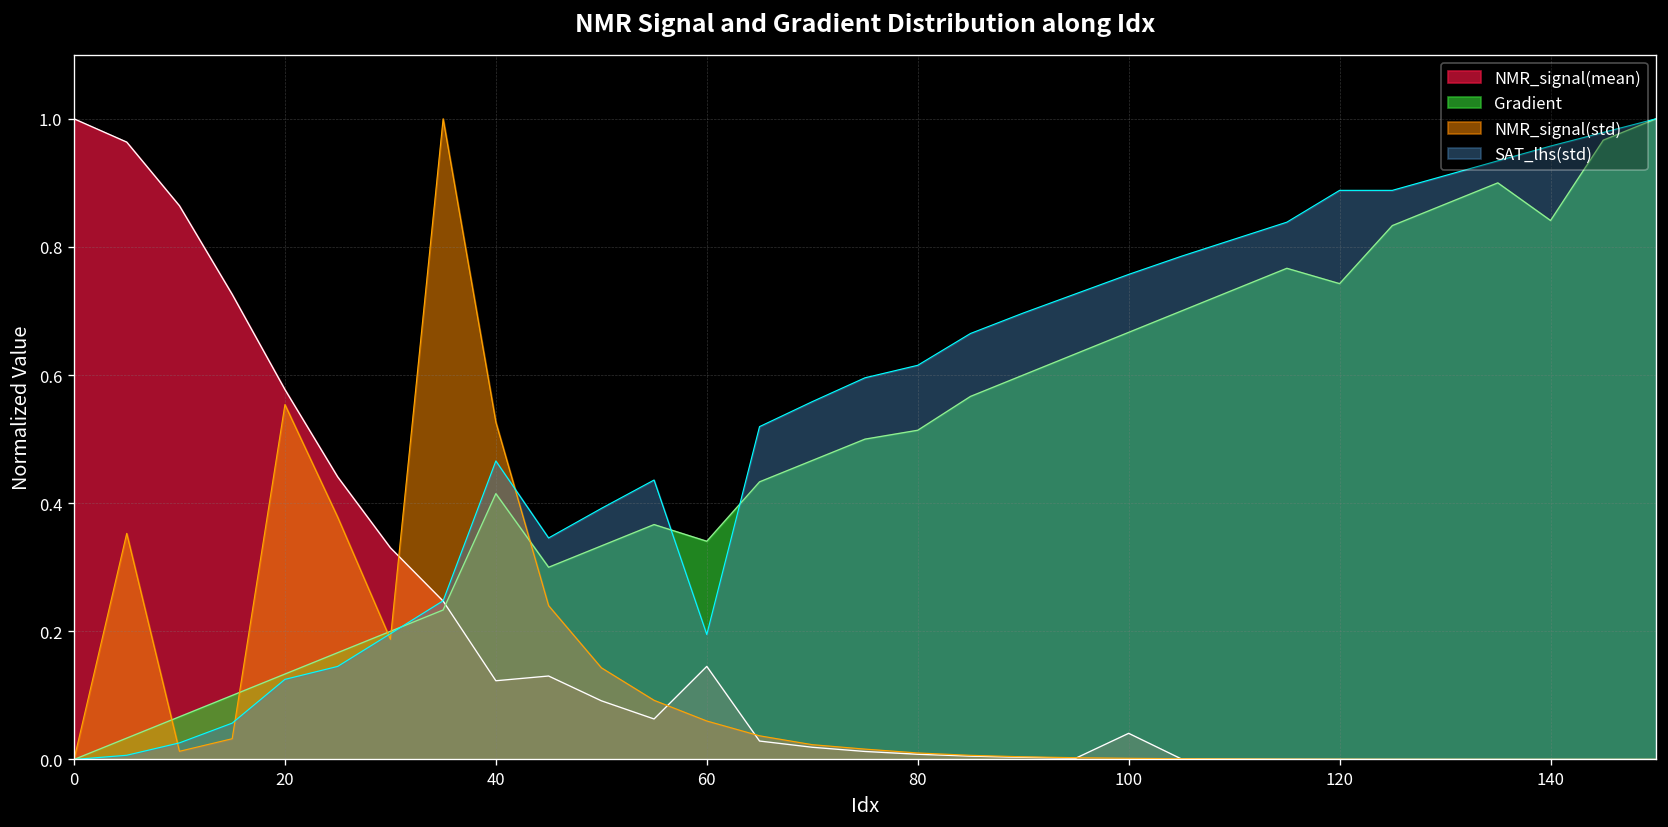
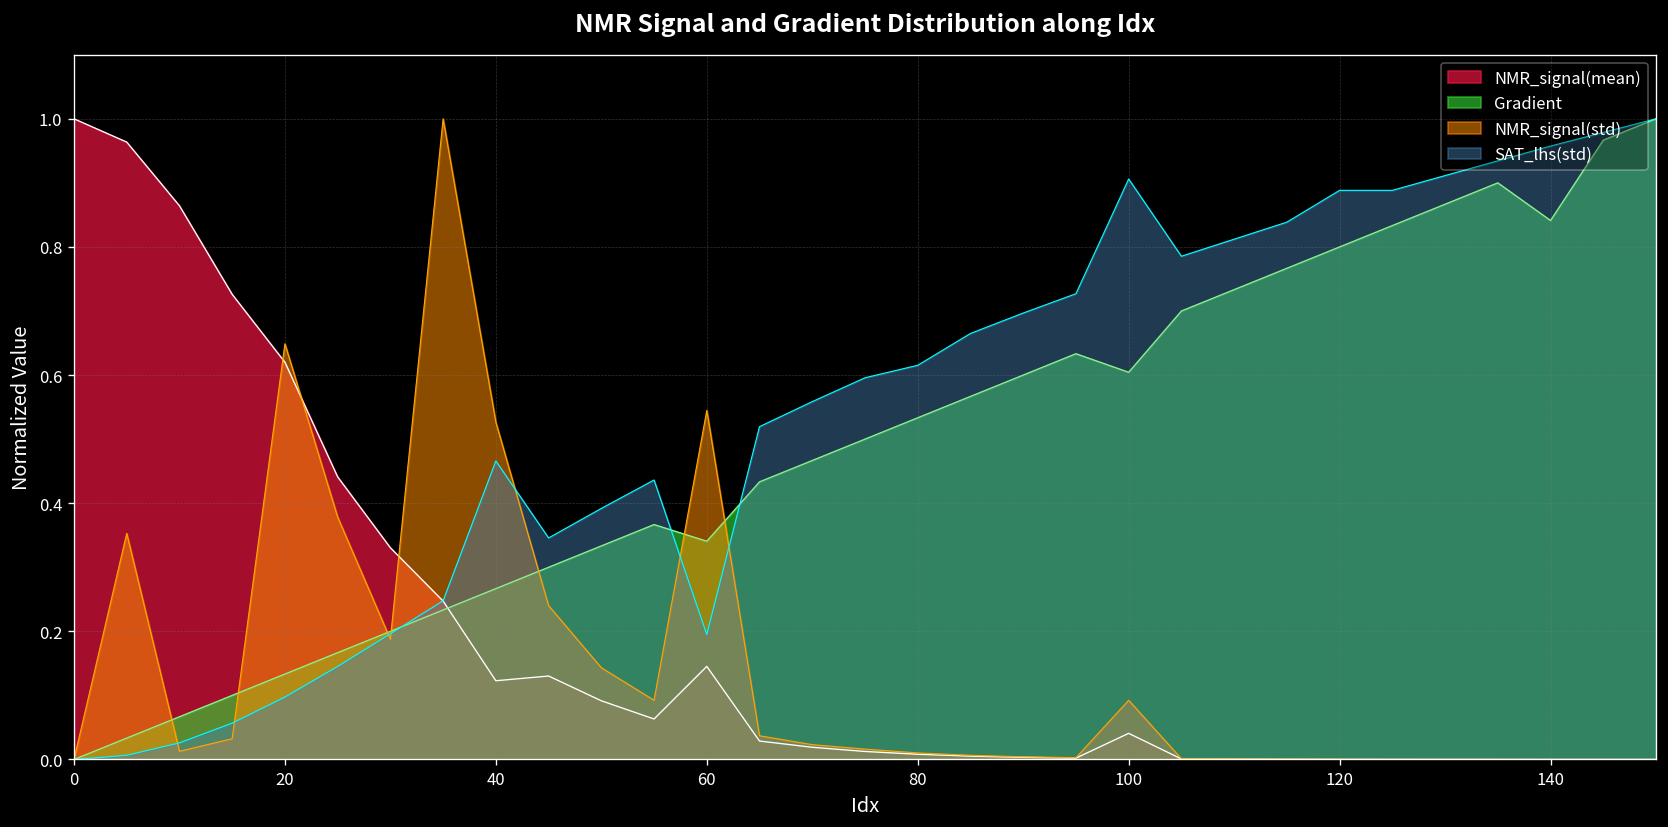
  {
    "NMR_signal(mean)": {
      "0": 1.00,
-     "20": 0.58,
+     "20": 0.62,
      "40": 0.12,
      "60": 0.15,
      "100": 0.04
    },
    "Gradient": {
      "20": 0.13,
-     "40": 0.41,
+     "40": 0.27,
      "60": 0.34,
-     "80": 0.51,
-     "100": 0.67,
-     "120": 0.74,
+     "80": 0.53,
+     "100": 0.60,
+     "120": 0.80,
      "140": 0.84
    },
    "NMR_signal(std)": {
-     "20": 0.55,
+     "20": 0.65,
      "40": 0.53,
-     "60": 0.06,
-     "100": 0.00
+     "60": 0.54,
+     "100": 0.09
    },
    "SAT_lhs(std)": {
-     "20": 0.12,
+     "20": 0.10,
      "40": 0.47,
      "60": 0.20,
      "80": 0.62,
-     "100": 0.76,
+     "100": 0.91,
      "120": 0.89
    }
  }
